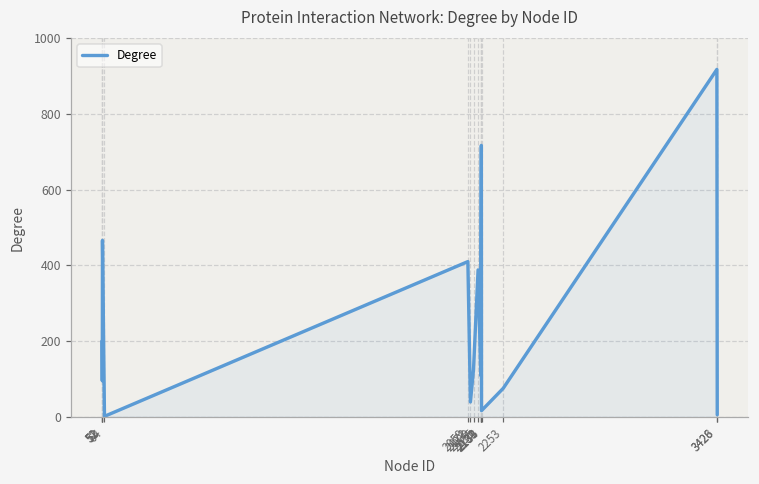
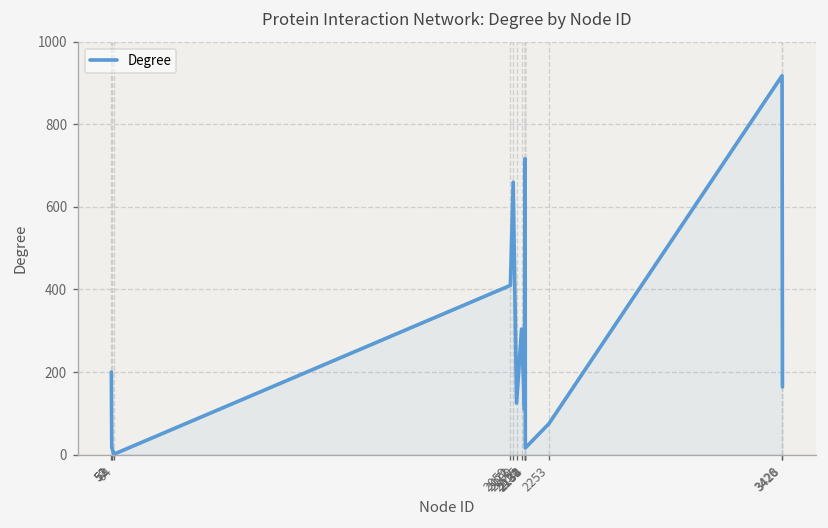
  {
    "51": 200,
    "52": 100,
-   "53": 470,
+   "53": 20,
    "64": 0,
    "2059": 410,
-   "2073": 40,
+   "2073": 660,
    "2090": 130,
-   "2115": 390,
+   "2115": 300,
    "2130": 110,
    "2131": 440,
    "2133": 720,
    "2134": 20,
    "2253": 80,
    "3426": 920,
-   "3428": 10
+   "3428": 160
  }
